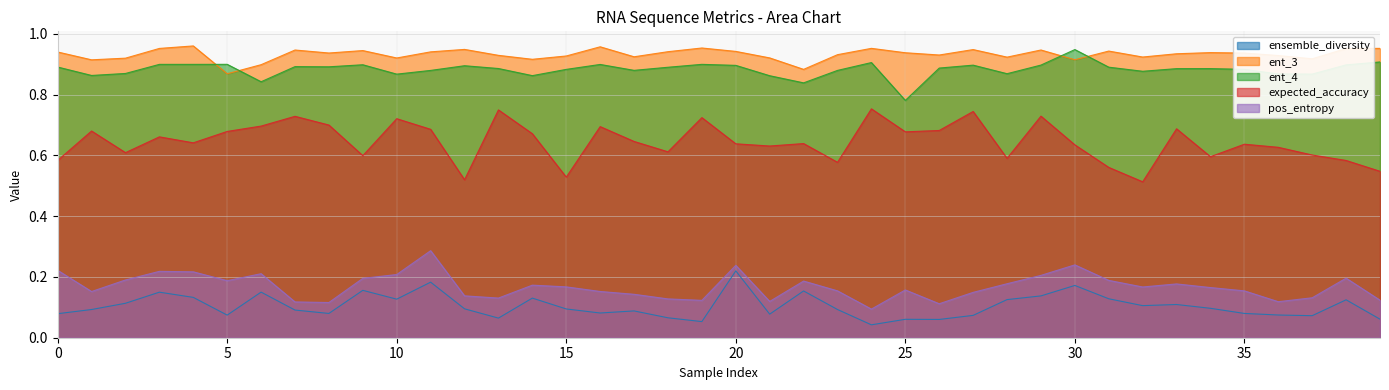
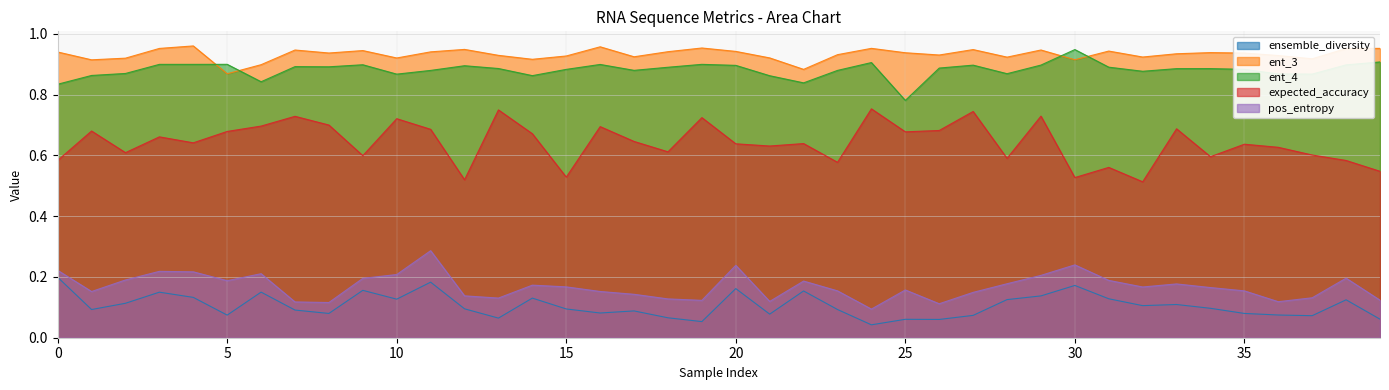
  {
    "ensemble_diversity": {
-     "0": 0.08,
+     "0": 0.20,
      "5": 0.07,
      "10": 0.13,
      "15": 0.09,
-     "20": 0.22,
+     "20": 0.16,
      "25": 0.06,
      "30": 0.17,
      "35": 0.08
    },
    "ent_3": {
      "0": 0.94,
      "5": 0.87,
      "10": 0.92,
      "15": 0.93,
      "20": 0.94,
      "25": 0.94,
      "30": 0.91
    },
    "ent_4": {
-     "0": 0.89,
+     "0": 0.83,
      "5": 0.90,
      "10": 0.87,
      "15": 0.88,
      "20": 0.90,
      "25": 0.78,
      "30": 0.95
    },
    "expected_accuracy": {
      "0": 0.58,
      "5": 0.68,
      "10": 0.72,
      "15": 0.53,
      "20": 0.64,
      "25": 0.68,
-     "30": 0.63,
+     "30": 0.53,
      "35": 0.64
    },
    "pos_entropy": {
      "0": 0.22,
      "5": 0.19,
      "10": 0.21,
      "15": 0.17,
      "20": 0.24,
      "25": 0.16,
      "30": 0.24,
      "35": 0.15
    }
  }
